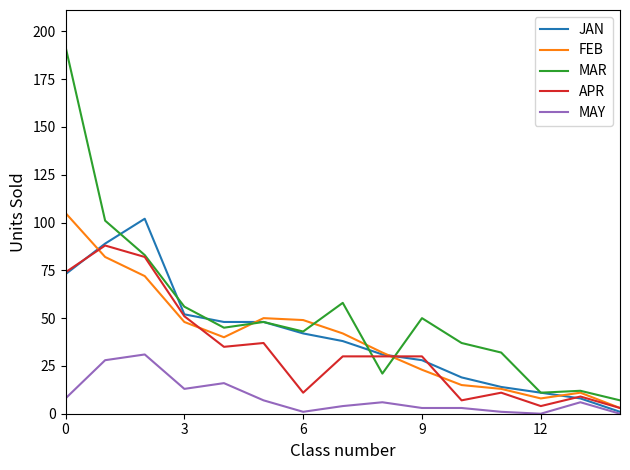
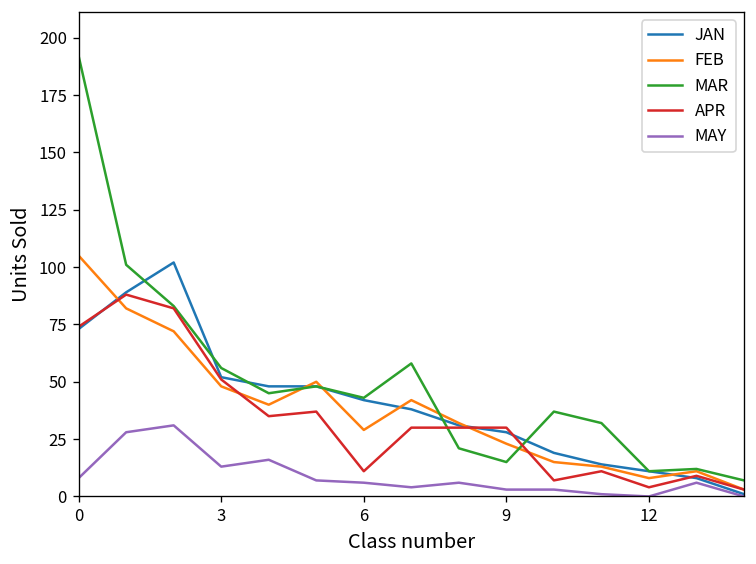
  {
    "JAN": {
      "9": 28
    },
    "FEB": {
      "0": 105,
      "3": 48,
-     "6": 49,
+     "6": 29,
      "9": 23,
      "12": 8
    },
    "MAR": {
      "0": 192,
      "3": 56,
-     "9": 50
+     "9": 15
    },
    "APR": {
      "6": 11,
      "9": 30,
      "12": 4
    },
    "MAY": {
      "0": 8,
      "3": 13,
-     "6": 1,
+     "6": 6,
      "9": 3,
      "12": 0
    }
  }
